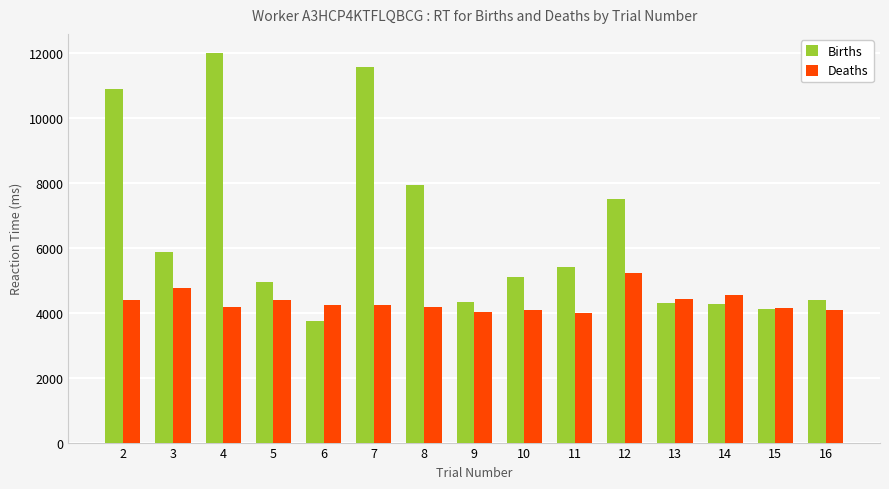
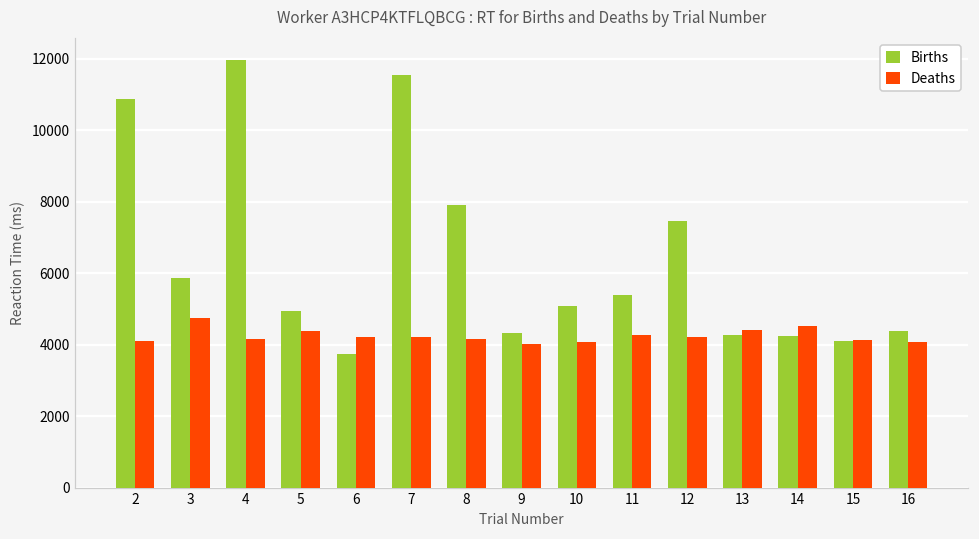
  {
    "Births": {
      "2": 10900,
      "3": 5900,
      "4": 12000,
      "5": 4900,
      "6": 3700,
      "7": 11600,
      "8": 7900,
      "9": 4300,
      "10": 5100,
      "11": 5400,
      "12": 7500,
      "13": 4300,
      "14": 4300,
      "15": 4100,
      "16": 4400
    },
    "Deaths": {
-     "2": 4400,
+     "2": 4100,
      "3": 4800,
      "4": 4200,
      "5": 4400,
      "6": 4200,
      "7": 4200,
      "8": 4200,
      "9": 4000,
      "10": 4100,
-     "11": 4000,
-     "12": 5200,
+     "11": 4300,
+     "12": 4200,
      "13": 4400,
      "14": 4500,
      "15": 4100,
      "16": 4100
    }
  }
